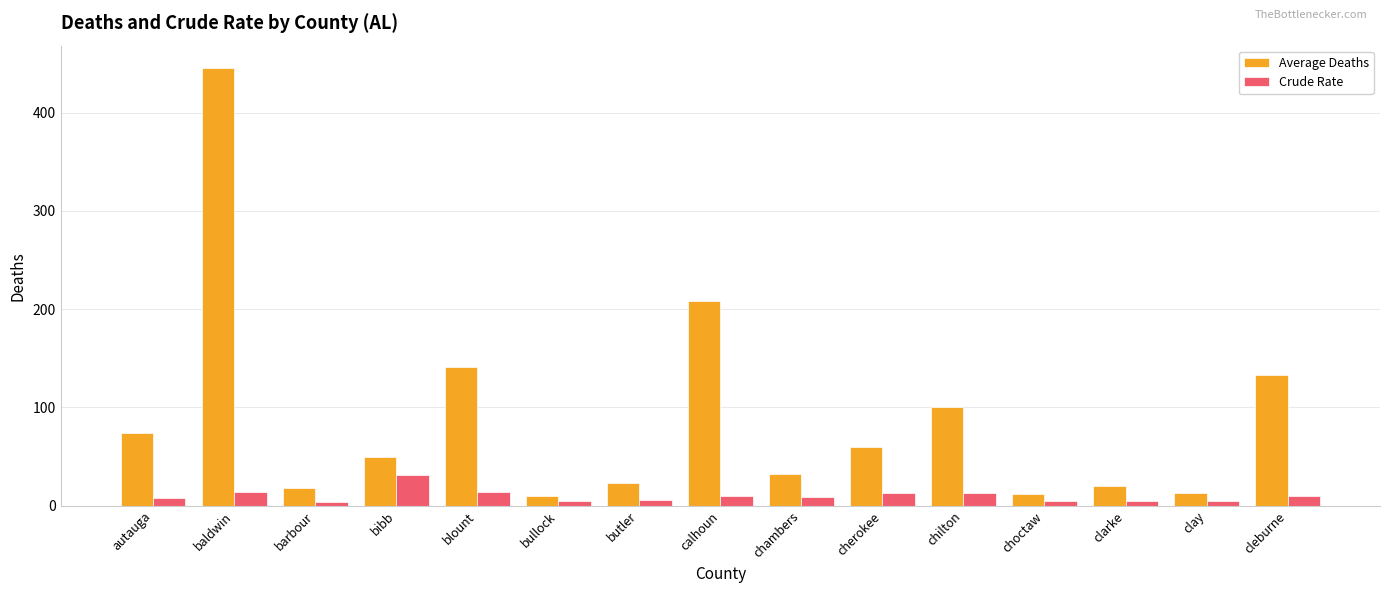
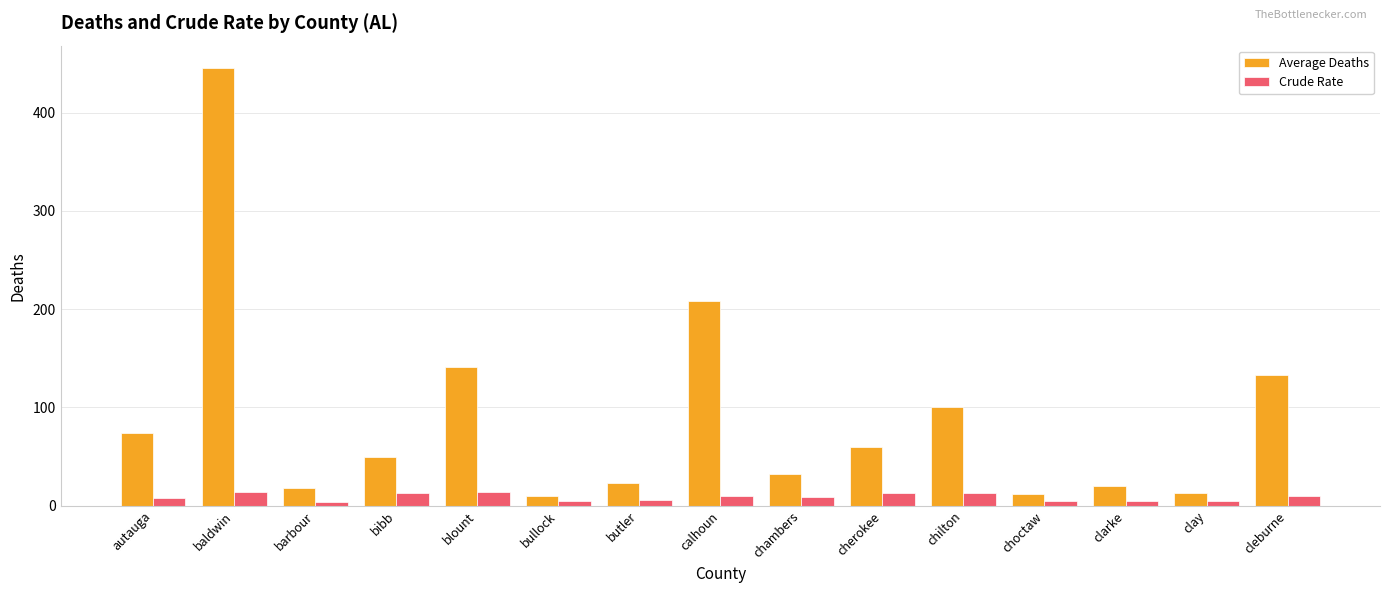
  {
    "Average Deaths": {
      "autauga": 70,
      "baldwin": 450,
      "barbour": 20,
      "bibb": 50,
      "blount": 140,
      "bullock": 10,
      "butler": 20,
      "calhoun": 210,
      "chambers": 30,
      "cherokee": 60,
      "chilton": 100,
      "choctaw": 10,
      "clarke": 20,
      "clay": 10,
      "cleburne": 130
    },
    "Crude Rate": {
      "autauga": 10,
      "baldwin": 10,
      "barbour": 0,
-     "bibb": 30,
+     "bibb": 10,
      "blount": 10,
      "bullock": 10,
      "butler": 10,
      "calhoun": 10,
      "chambers": 10,
      "cherokee": 10,
      "chilton": 10,
      "choctaw": 0,
      "clarke": 0,
      "clay": 10,
      "cleburne": 10
    }
  }
